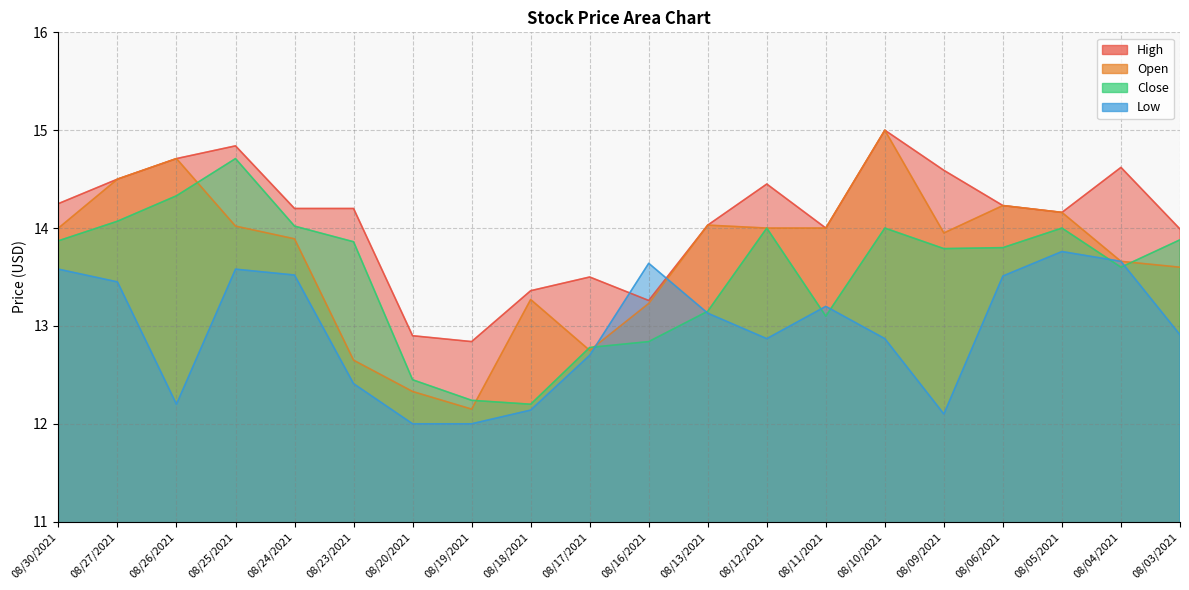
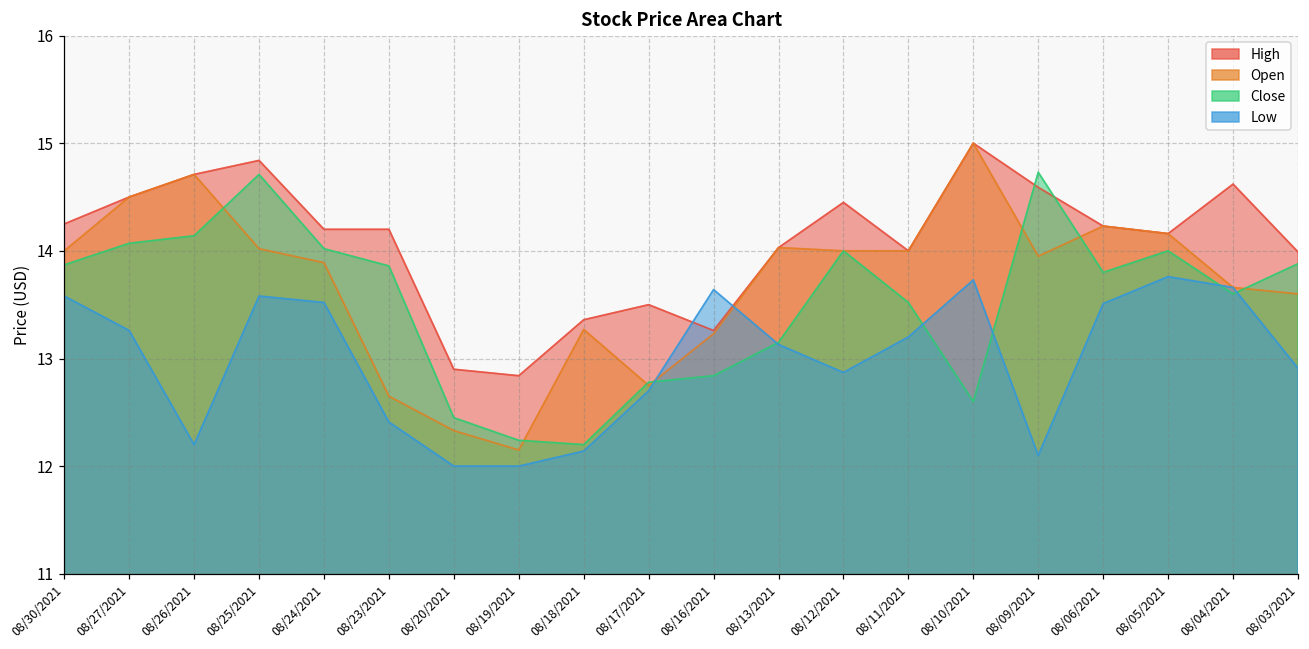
  {
    "Close": {
      "08/30/2021": 13.9,
      "08/27/2021": 14.1,
-     "08/26/2021": 14.3,
+     "08/26/2021": 14.1,
      "08/25/2021": 14.7,
      "08/24/2021": 14.0,
      "08/23/2021": 13.9,
      "08/20/2021": 12.5,
      "08/19/2021": 12.2,
      "08/18/2021": 12.2,
      "08/17/2021": 12.8,
      "08/16/2021": 12.8,
-     "08/11/2021": 13.1,
-     "08/10/2021": 14.0,
-     "08/09/2021": 13.8,
+     "08/11/2021": 13.5,
+     "08/10/2021": 12.6,
+     "08/09/2021": 14.7,
      "08/06/2021": 13.8,
      "08/05/2021": 14.0,
      "08/04/2021": 13.6,
      "08/03/2021": 13.9
    },
    "Low": {
      "08/30/2021": 13.6,
-     "08/27/2021": 13.5,
+     "08/27/2021": 13.3,
      "08/26/2021": 12.2,
      "08/25/2021": 13.6,
      "08/24/2021": 13.5,
      "08/23/2021": 12.4,
      "08/20/2021": 12.0,
      "08/19/2021": 12.0,
      "08/18/2021": 12.1,
      "08/17/2021": 12.7,
      "08/16/2021": 13.6,
      "08/12/2021": 12.9,
      "08/11/2021": 13.2,
-     "08/10/2021": 12.9,
+     "08/10/2021": 13.7,
      "08/09/2021": 12.1,
      "08/06/2021": 13.5,
      "08/05/2021": 13.8,
      "08/03/2021": 12.9
    }
  }
